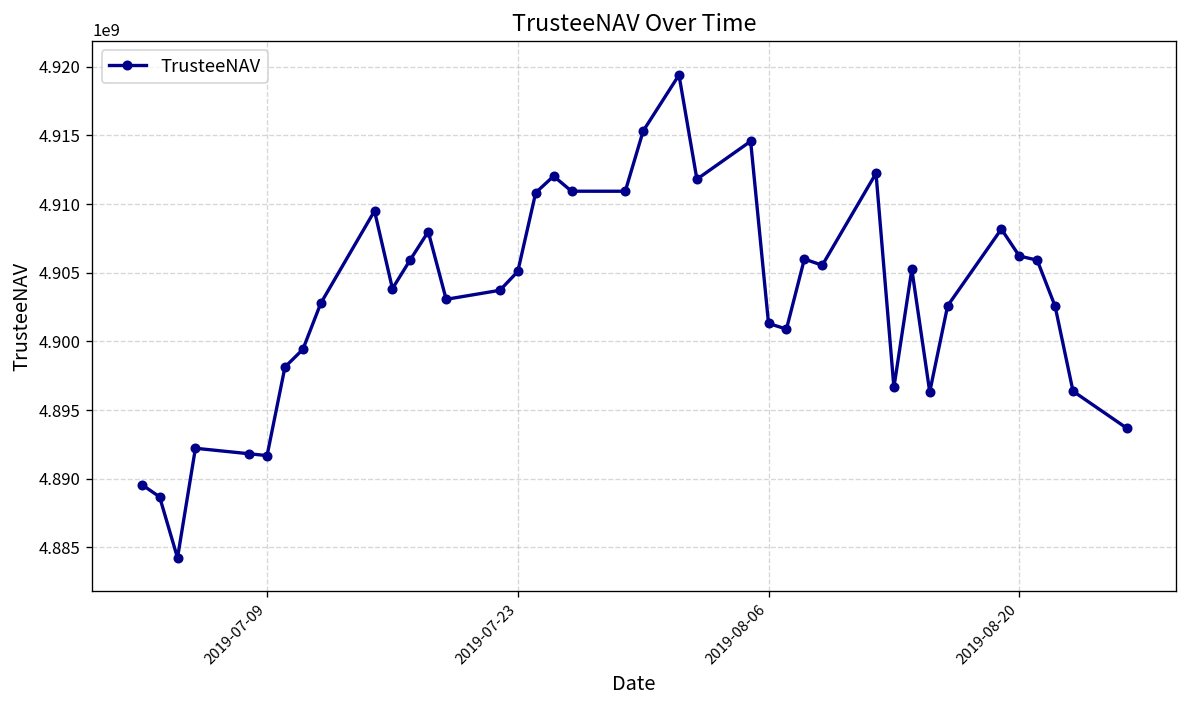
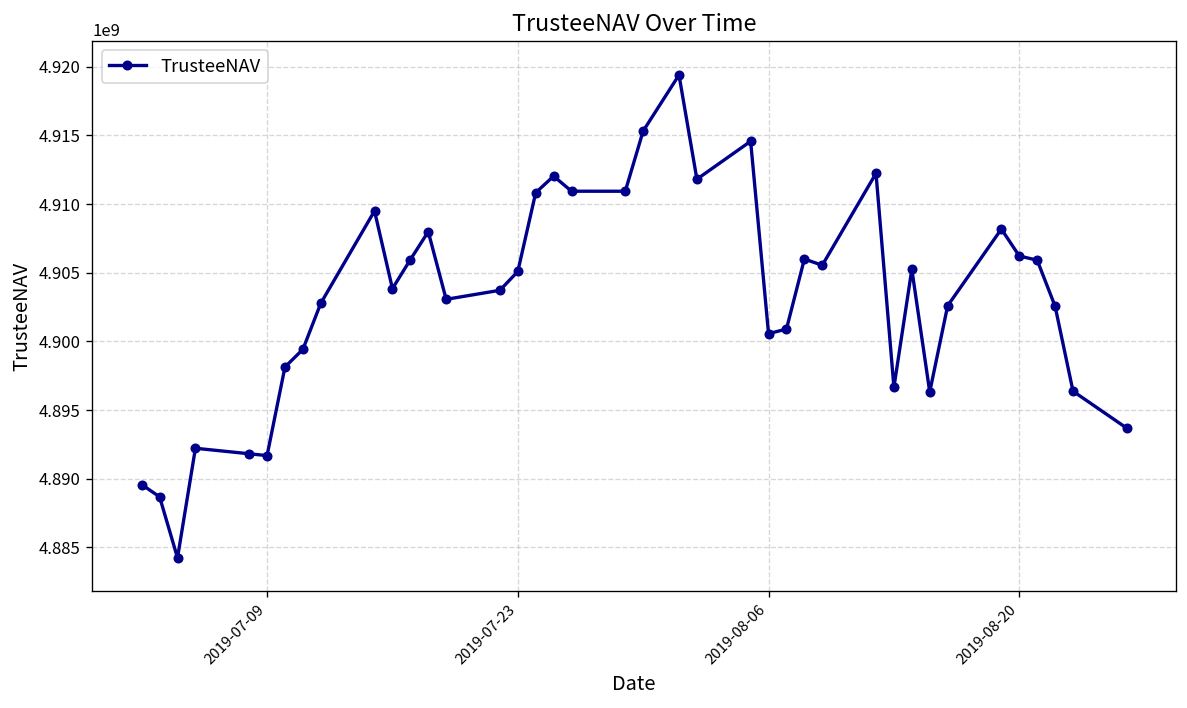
  {
    "2019-07-09": 4891700000,
    "2019-07-23": 4905100000,
-   "2019-08-06": 4901300000,
+   "2019-08-06": 4900600000,
    "2019-08-20": 4906200000
  }
